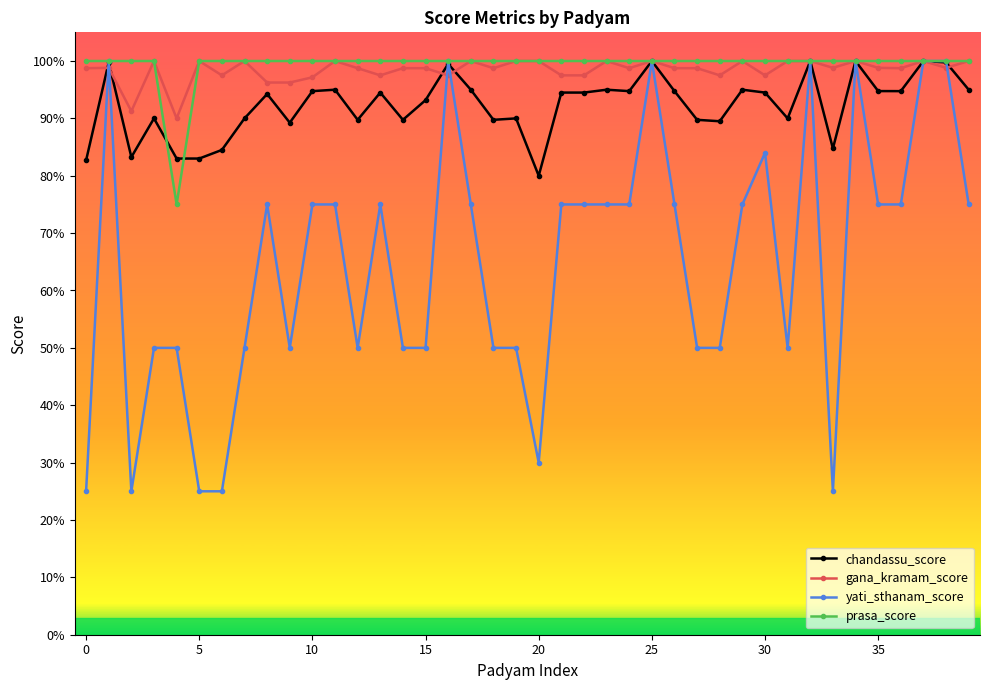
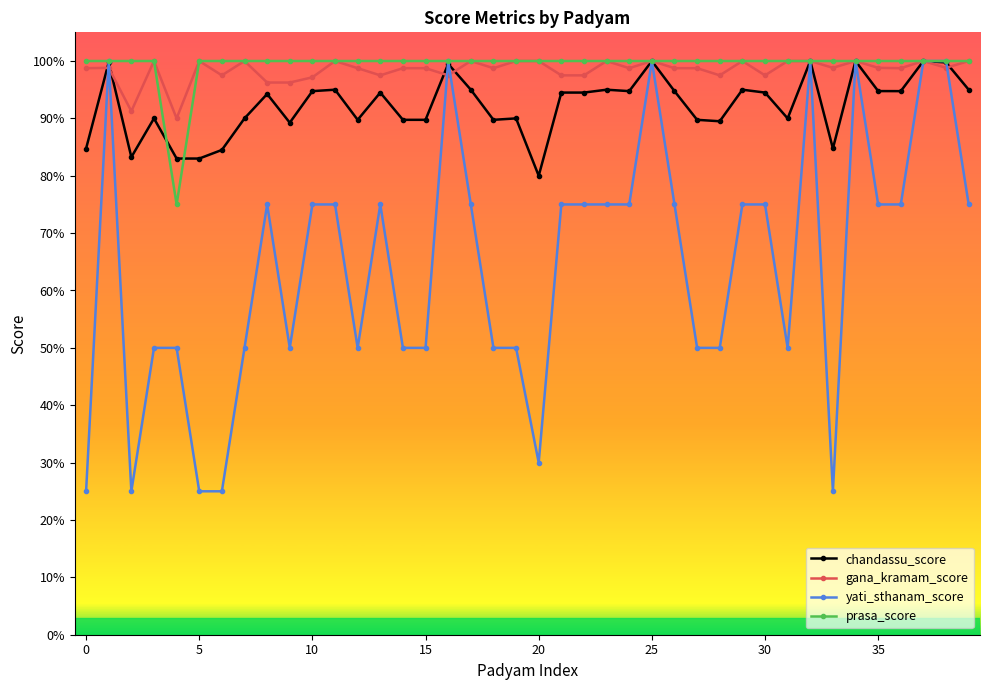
  {
    "chandassu_score": {
-     "0": "83%",
+     "0": "85%",
      "5": "83%",
      "10": "95%",
-     "15": "93%",
+     "15": "90%",
      "20": "80%",
      "30": "95%",
      "35": "95%"
    },
    "gana_kramam_score": {
      "0": "99%",
      "10": "97%",
      "15": "99%",
      "30": "98%",
      "35": "99%"
    },
    "yati_sthanam_score": {
      "0": "25%",
      "5": "25%",
      "10": "75%",
      "15": "50%",
      "20": "30%",
-     "30": "84%",
+     "30": "75%",
      "35": "75%"
    },
    "prasa_score": {
      "0": "100%",
      "10": "100%",
      "15": "100%",
      "30": "100%",
      "35": "100%"
    }
  }
